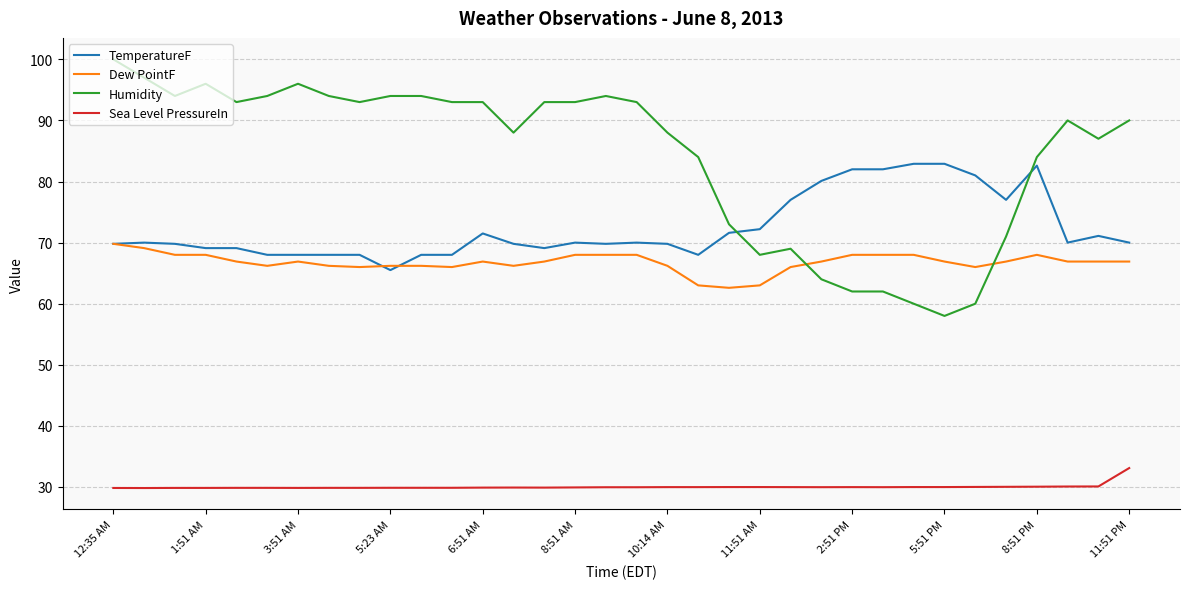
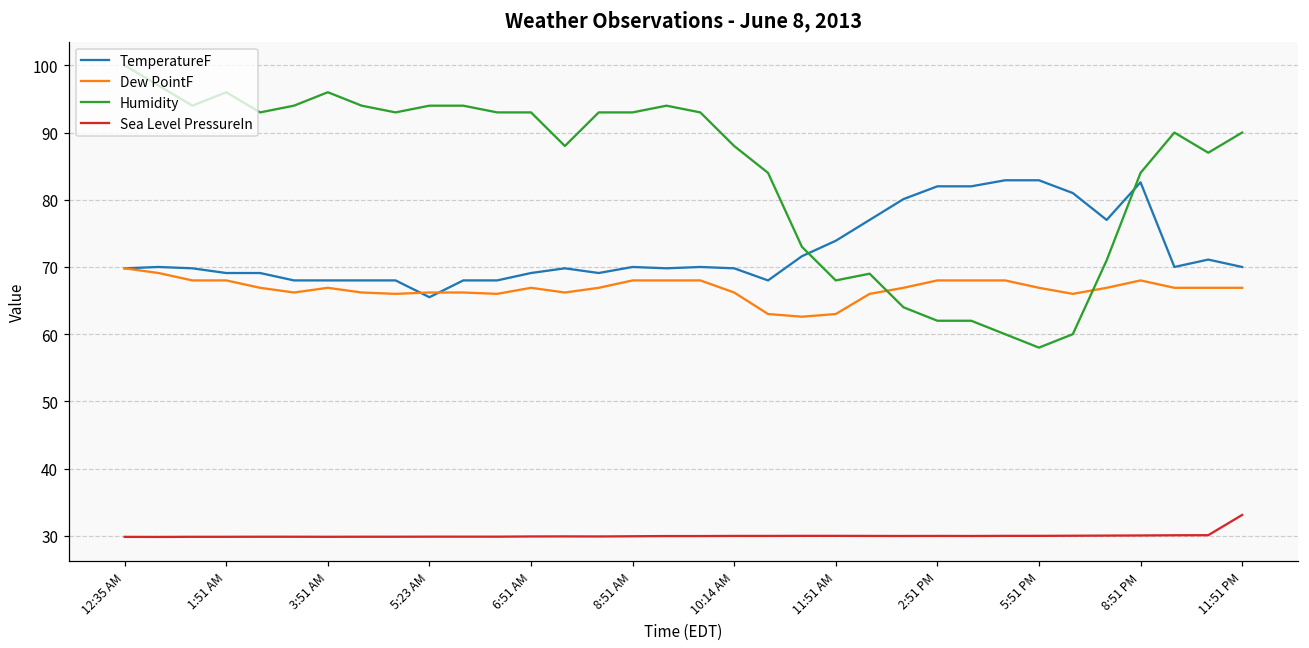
  {
    "TemperatureF": {
      "1:51 AM": 69,
      "3:51 AM": 68,
      "5:23 AM": 66,
-     "6:51 AM": 72,
+     "6:51 AM": 69,
      "8:51 AM": 70,
      "10:14 AM": 70,
-     "11:51 AM": 72,
+     "11:51 AM": 74,
      "2:51 PM": 82,
      "5:51 PM": 83,
      "8:51 PM": 83,
      "11:51 PM": 70
    },
    "Dew PointF": {
      "1:51 AM": 68,
      "3:51 AM": 67,
      "5:23 AM": 66,
      "6:51 AM": 67,
      "8:51 AM": 68,
      "10:14 AM": 66,
      "11:51 AM": 63,
      "2:51 PM": 68,
      "5:51 PM": 67,
      "8:51 PM": 68,
      "11:51 PM": 67
    },
    "Humidity": {
      "3:51 AM": 96,
      "5:23 AM": 94,
      "6:51 AM": 93,
      "8:51 AM": 93,
      "10:14 AM": 88,
      "11:51 AM": 68,
      "2:51 PM": 62,
      "5:51 PM": 58,
      "8:51 PM": 84,
      "11:51 PM": 90
    },
    "Sea Level PressureIn": {
      "12:35 AM": 30,
      "1:51 AM": 30,
      "3:51 AM": 30,
      "5:23 AM": 30,
      "6:51 AM": 30,
      "8:51 AM": 30,
      "10:14 AM": 30,
      "11:51 AM": 30,
      "2:51 PM": 30,
      "5:51 PM": 30,
      "8:51 PM": 30,
      "11:51 PM": 33
    }
  }
